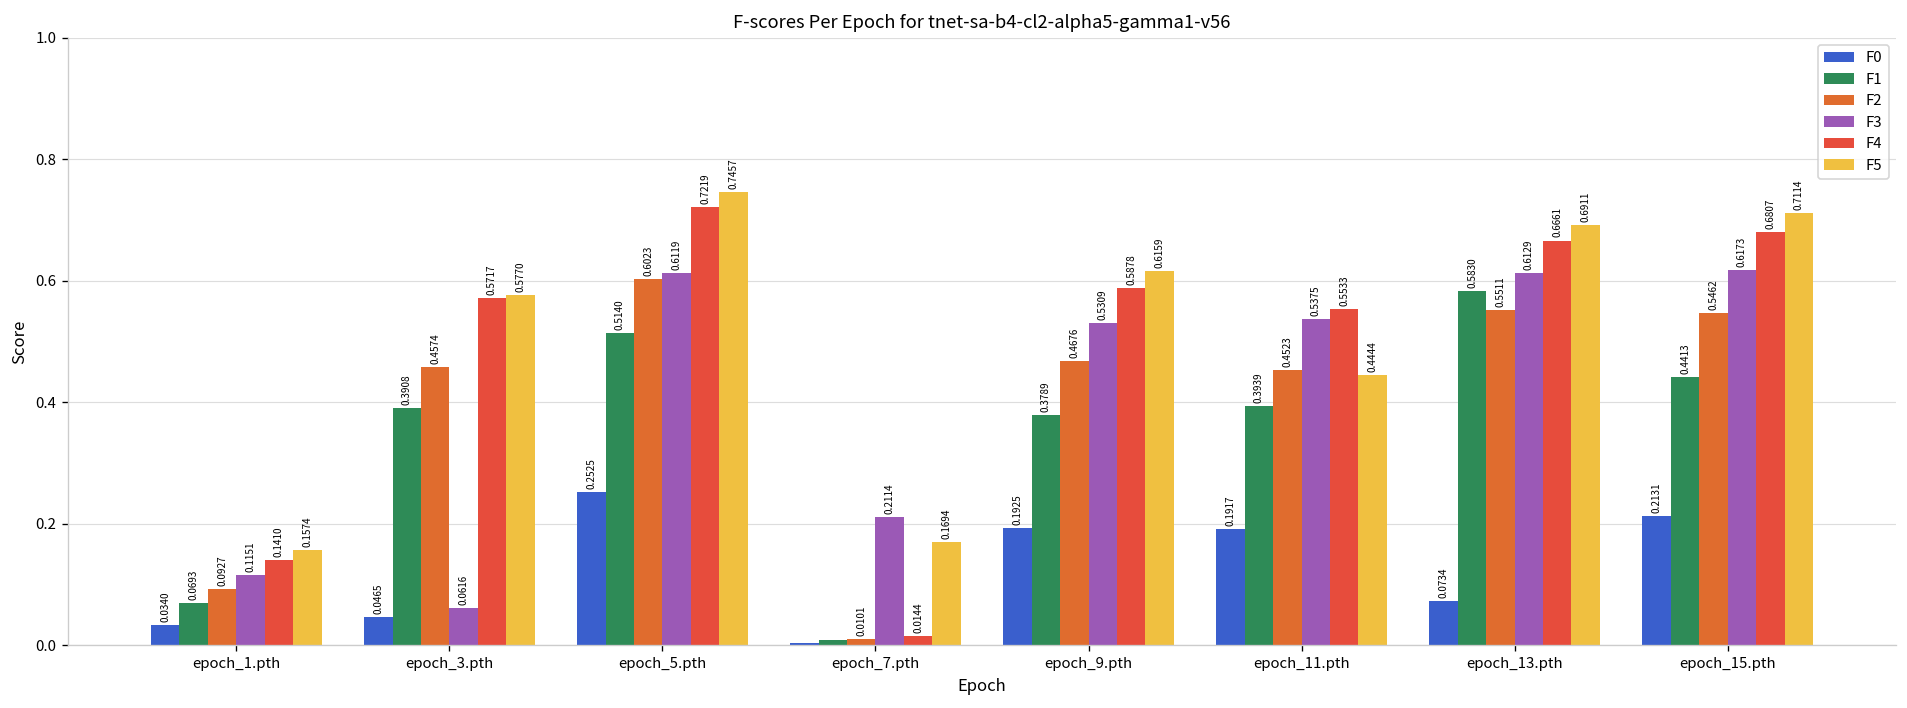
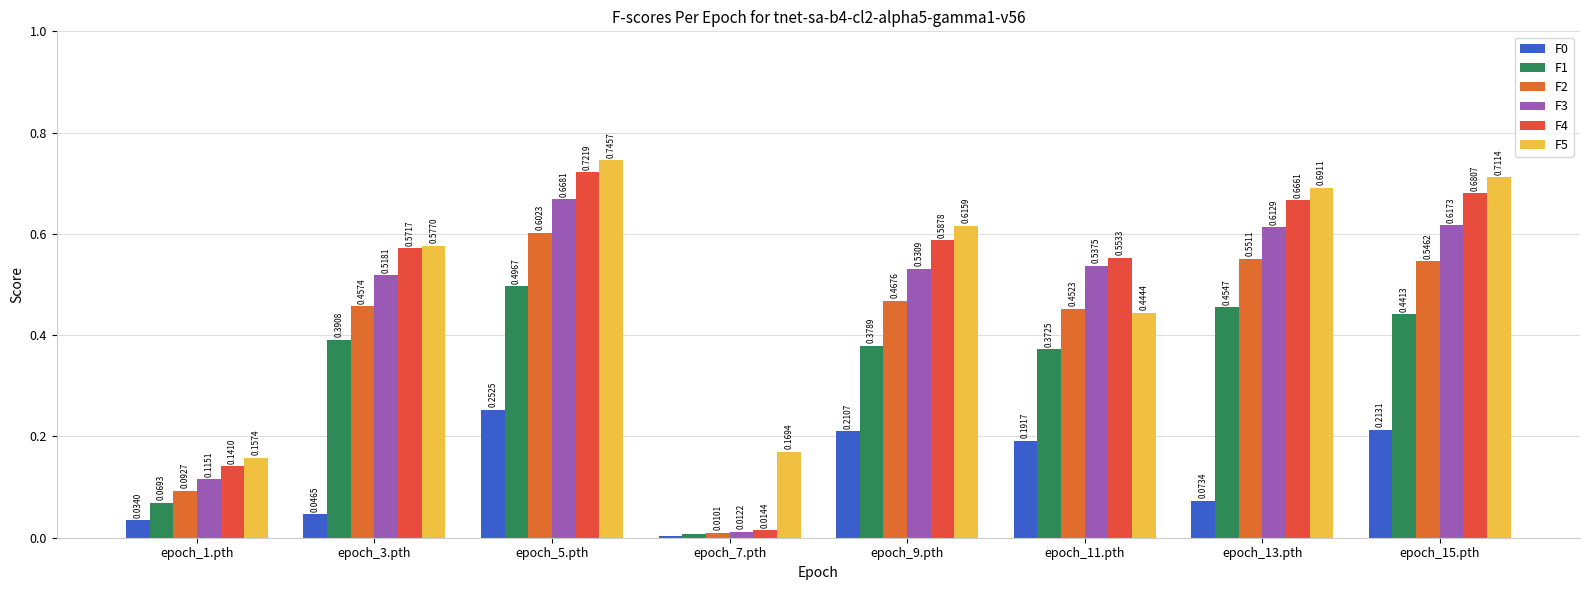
  {
    "F0": {
      "epoch_1.pth": 0.0340,
      "epoch_3.pth": 0.0465,
      "epoch_5.pth": 0.2525,
-     "epoch_9.pth": 0.1925,
+     "epoch_9.pth": 0.2107,
      "epoch_11.pth": 0.1917,
      "epoch_13.pth": 0.0734,
      "epoch_15.pth": 0.2131
    },
    "F1": {
      "epoch_1.pth": 0.0693,
      "epoch_3.pth": 0.3908,
-     "epoch_5.pth": 0.5140,
+     "epoch_5.pth": 0.4967,
      "epoch_9.pth": 0.3789,
-     "epoch_11.pth": 0.3939,
-     "epoch_13.pth": 0.5830,
+     "epoch_11.pth": 0.3725,
+     "epoch_13.pth": 0.4547,
      "epoch_15.pth": 0.4413
    },
    "F3": {
      "epoch_1.pth": 0.1151,
-     "epoch_3.pth": 0.0616,
-     "epoch_5.pth": 0.6119,
-     "epoch_7.pth": 0.2114,
+     "epoch_3.pth": 0.5181,
+     "epoch_5.pth": 0.6681,
+     "epoch_7.pth": 0.0122,
      "epoch_9.pth": 0.5309,
      "epoch_11.pth": 0.5375,
      "epoch_13.pth": 0.6129,
      "epoch_15.pth": 0.6173
    },
    "F5": {
      "epoch_1.pth": 0.1574,
      "epoch_3.pth": 0.5770,
      "epoch_5.pth": 0.7457,
      "epoch_7.pth": 0.1694,
      "epoch_9.pth": 0.6159,
      "epoch_11.pth": 0.4444,
      "epoch_13.pth": 0.6911,
      "epoch_15.pth": 0.7114
    }
  }
